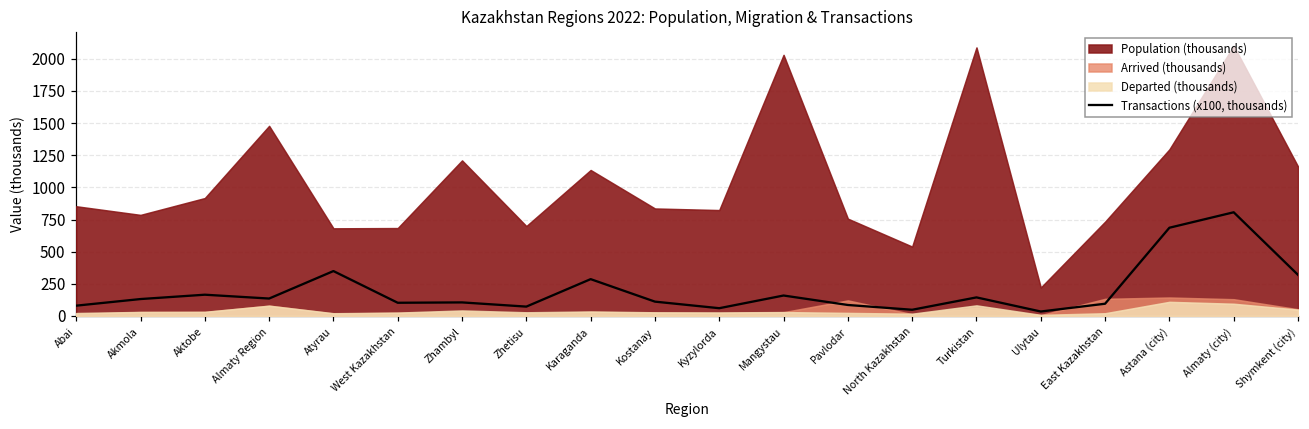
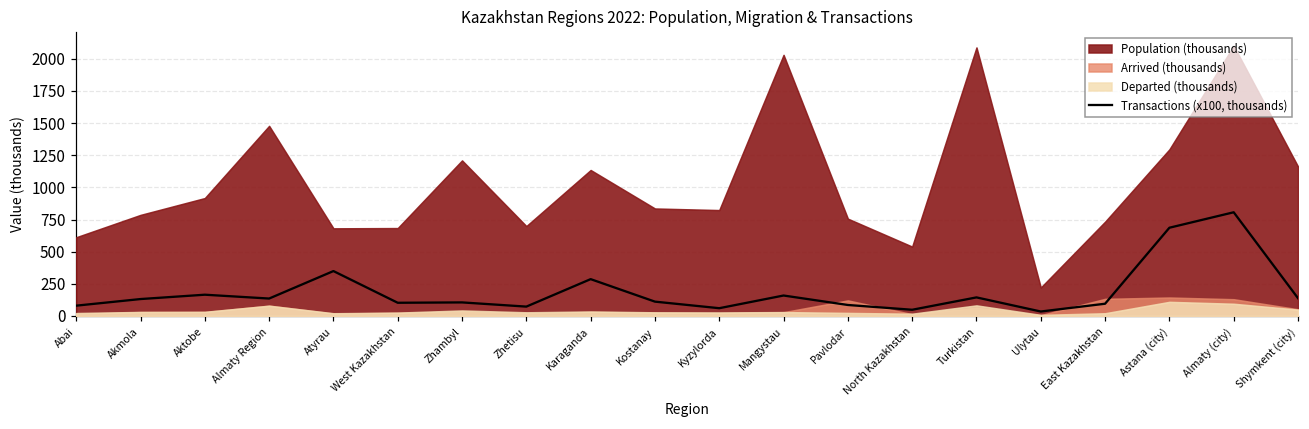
  {
    "Population (thousands)": {
-     "Abai": 850,
+     "Abai": 610,
      "Akmola": 790,
      "Aktobe": 920,
      "Almaty Region": 1480,
      "Atyrau": 680,
      "West Kazakhstan": 680,
      "Zhambyl": 1210,
      "Zhetisu": 700,
      "Karaganda": 1130,
      "Kostanay": 840,
      "Kyzylorda": 820,
      "Mangystau": 2030,
      "Pavlodar": 760,
      "North Kazakhstan": 540,
      "Turkistan": 2090,
      "Ulytau": 220,
      "East Kazakhstan": 730,
      "Astana (city)": 1300,
      "Shymkent (city)": 1160
    },
    "Transactions (x100, thousands)": {
      "Abai": 80,
      "Akmola": 130,
      "Aktobe": 170,
      "Almaty Region": 140,
      "Atyrau": 350,
      "West Kazakhstan": 100,
      "Zhambyl": 110,
      "Zhetisu": 70,
      "Karaganda": 290,
      "Kostanay": 110,
      "Kyzylorda": 60,
      "Mangystau": 160,
      "Pavlodar": 90,
      "North Kazakhstan": 50,
      "Turkistan": 140,
      "Ulytau": 30,
      "East Kazakhstan": 90,
      "Astana (city)": 690,
      "Almaty (city)": 810,
-     "Shymkent (city)": 320
+     "Shymkent (city)": 140
    },
    "Arrived (thousands)": {
      "Pavlodar": 120,
      "East Kazakhstan": 130,
      "Astana (city)": 140,
      "Almaty (city)": 130
    },
    "Departed (thousands)": {
      "Pavlodar": 20,
      "Astana (city)": 110,
      "Almaty (city)": 90
    }
  }
